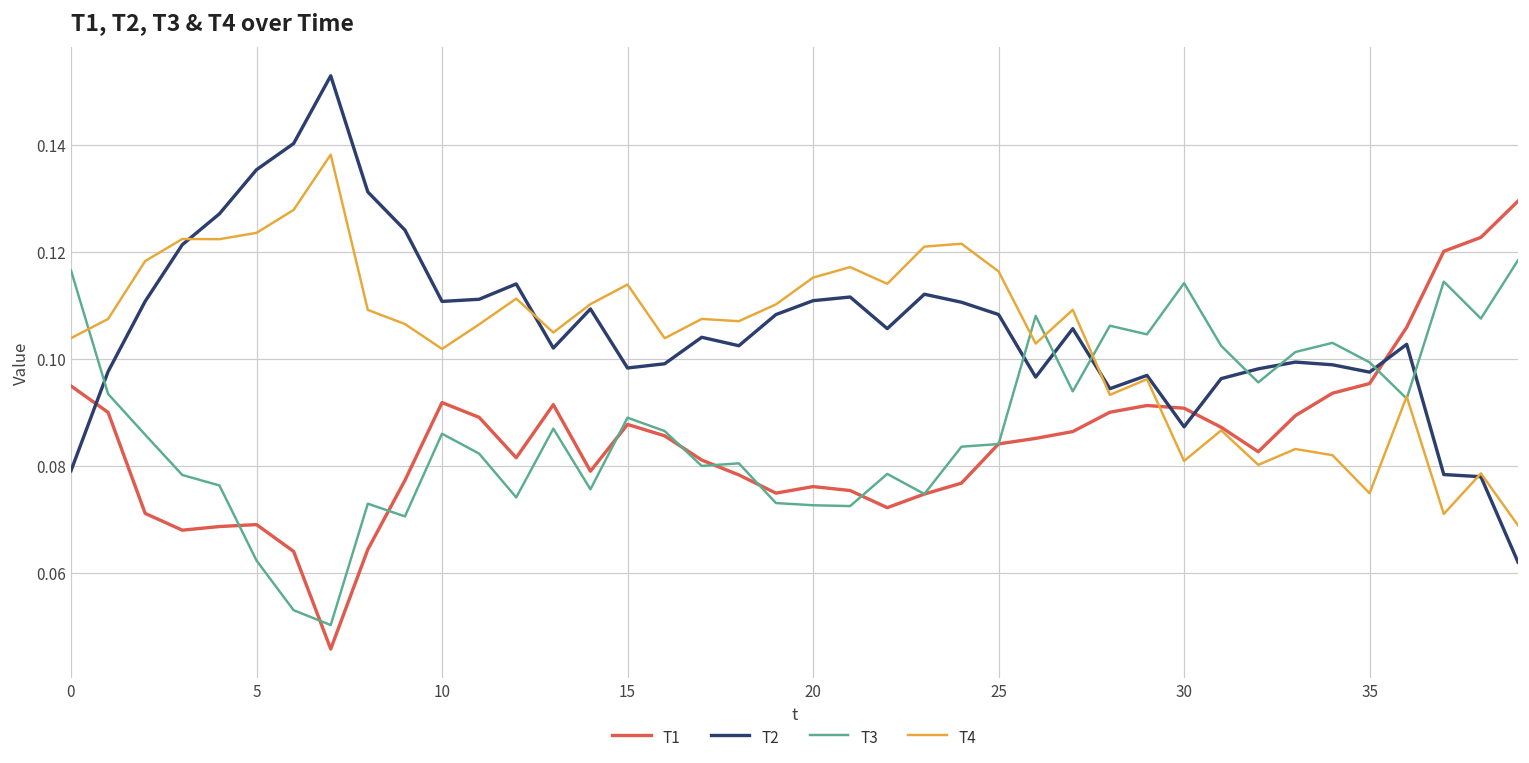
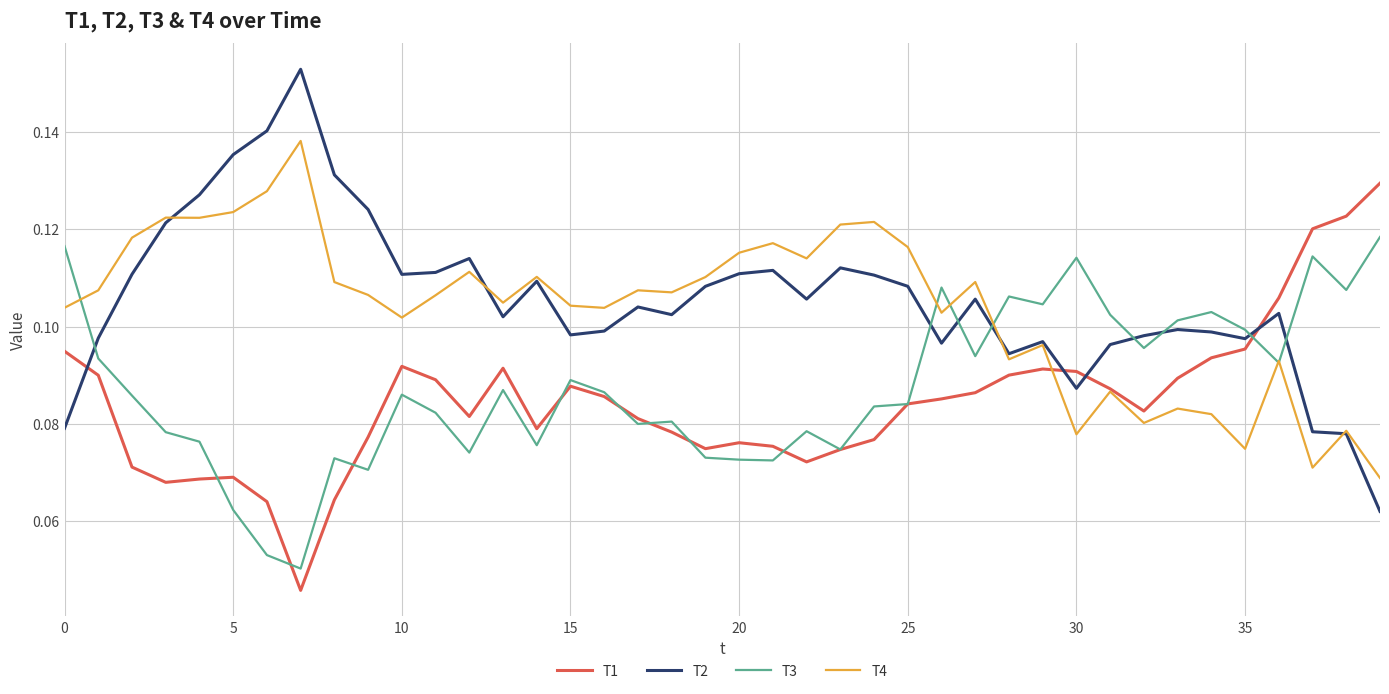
  {
    "T1": {
      "0": 0.095,
      "5": 0.069,
      "10": 0.092,
      "15": 0.088,
      "20": 0.076,
      "30": 0.091,
      "35": 0.095
    },
    "T2": {
      "0": 0.079,
      "5": 0.135,
      "10": 0.111,
      "15": 0.098,
      "20": 0.111,
      "25": 0.108,
      "30": 0.087,
      "35": 0.098
    },
    "T3": {
      "0": 0.117,
      "5": 0.062,
      "10": 0.086,
      "15": 0.089,
      "20": 0.073,
      "30": 0.114,
      "35": 0.099
    },
    "T4": {
      "0": 0.104,
      "5": 0.124,
      "10": 0.102,
-     "15": 0.114,
+     "15": 0.104,
      "20": 0.115,
      "25": 0.116,
-     "30": 0.081,
+     "30": 0.078,
      "35": 0.075
    }
  }
